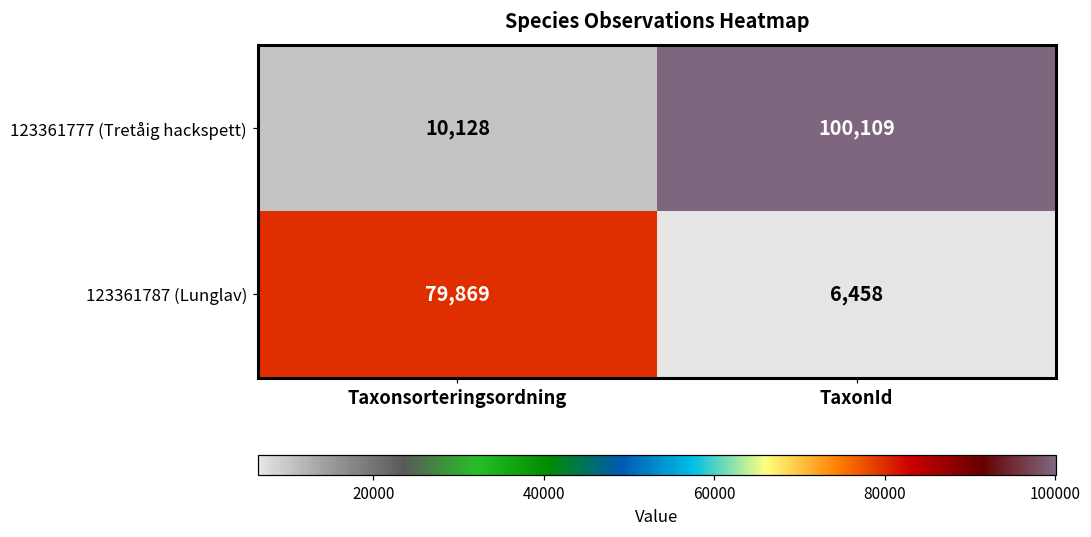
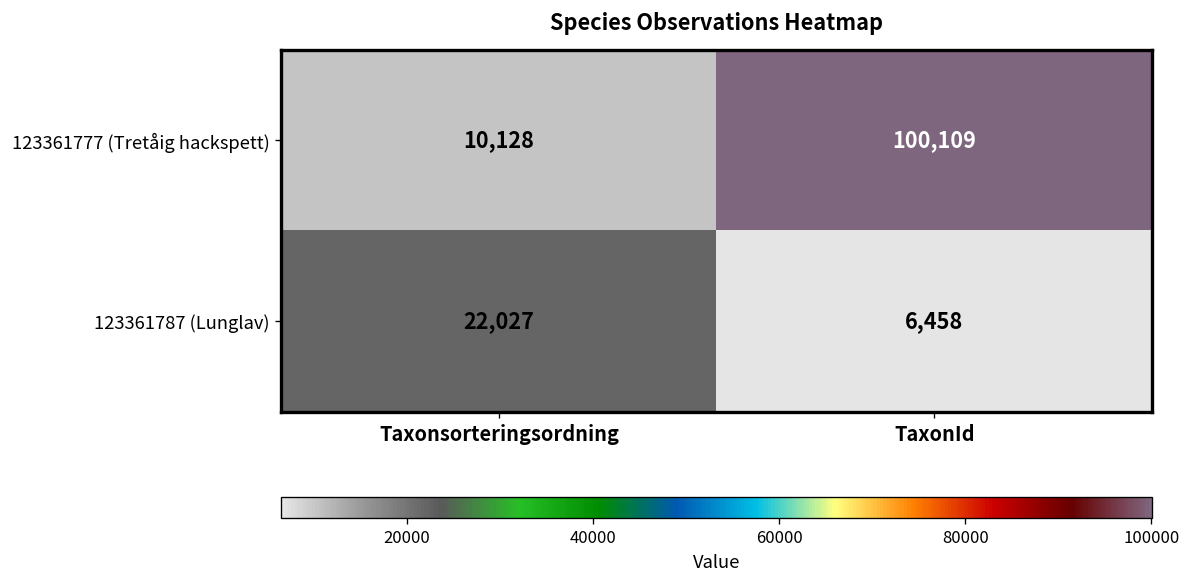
  {
    "123361777 (Tretåig hackspett)": {
      "Taxonsorteringsordning": "10,128",
      "TaxonId": "100,109"
    },
    "123361787 (Lunglav)": {
-     "Taxonsorteringsordning": "79,869",
+     "Taxonsorteringsordning": "22,027",
      "TaxonId": "6,458"
    }
  }
